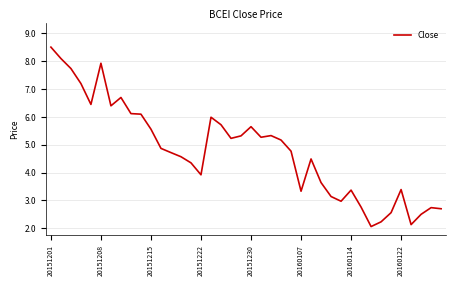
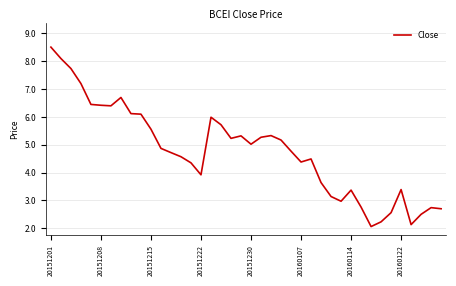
  {
    "20151201": 8.5,
-   "20151208": 7.9,
+   "20151208": 6.4,
    "20151215": 5.6,
    "20151222": 3.9,
-   "20151230": 5.7,
-   "20160107": 3.3,
+   "20151230": 5.0,
+   "20160107": 4.4,
    "20160114": 3.4,
    "20160122": 3.4
  }
